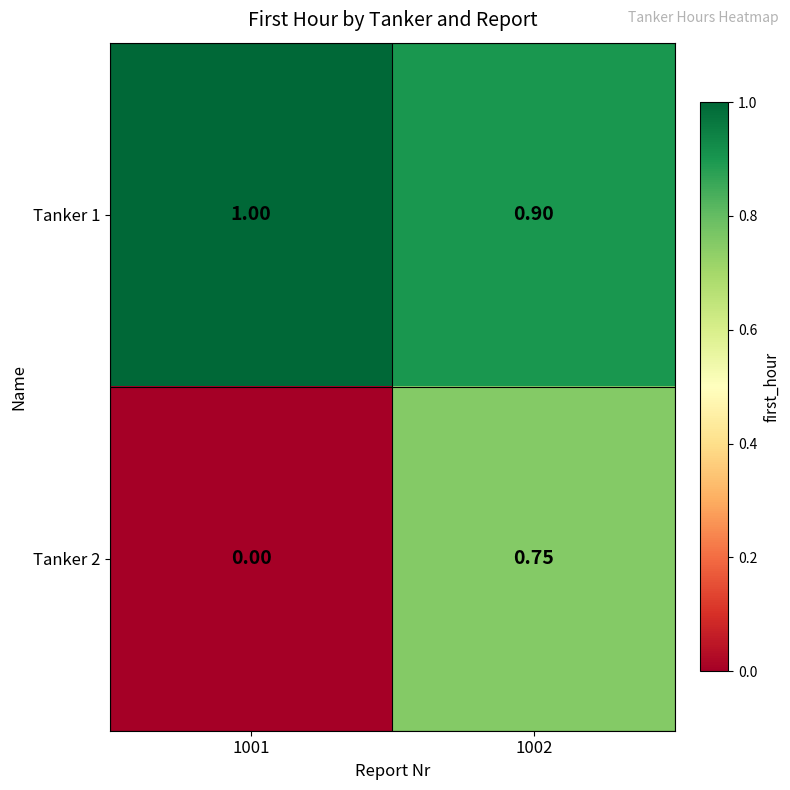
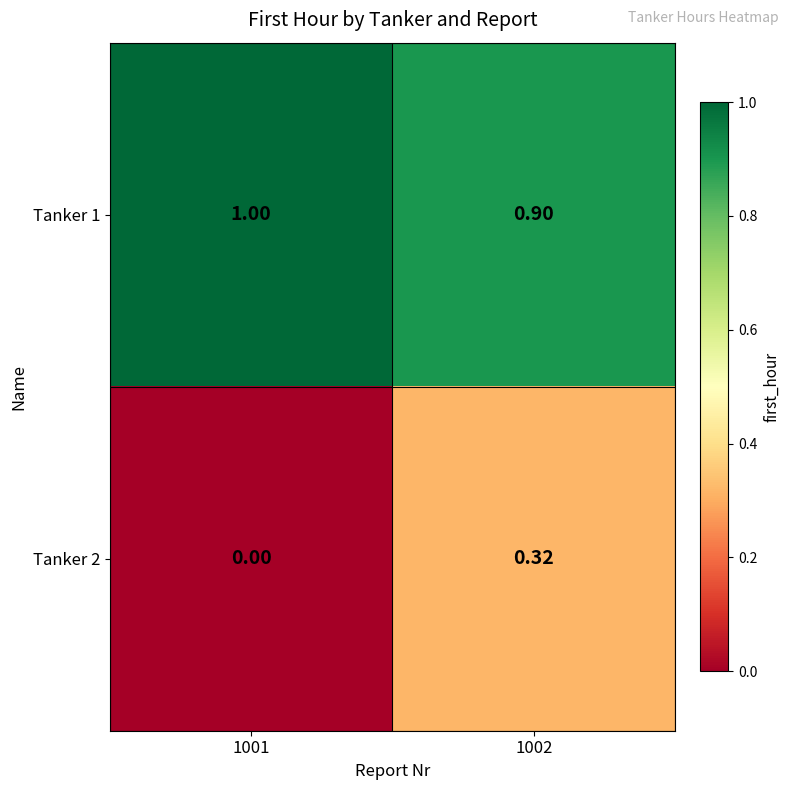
  {
    "Tanker 1": {
      "1001": 1.00,
      "1002": 0.90
    },
    "Tanker 2": {
      "1001": 0.00,
-     "1002": 0.75
+     "1002": 0.32
    }
  }
